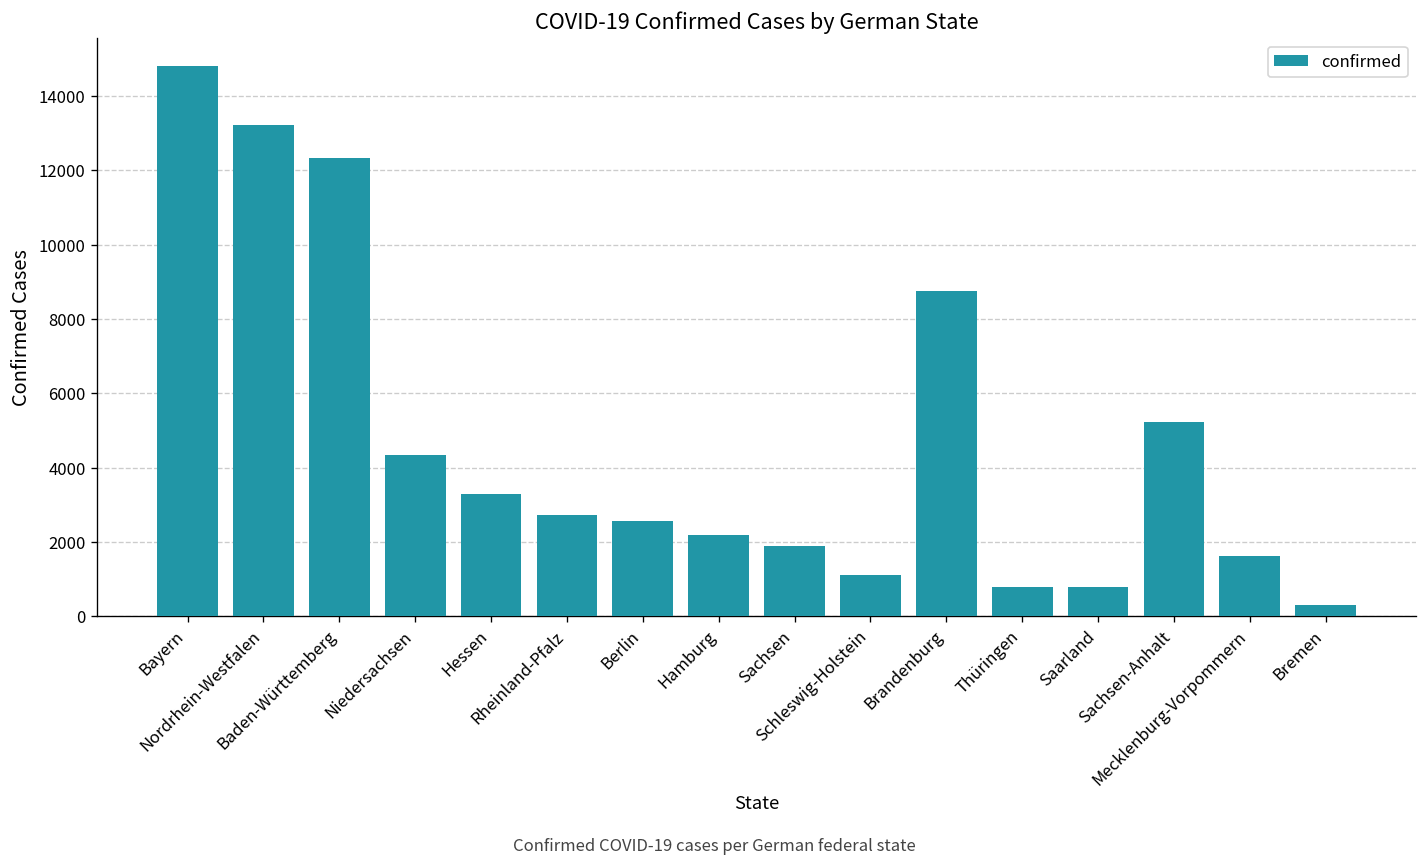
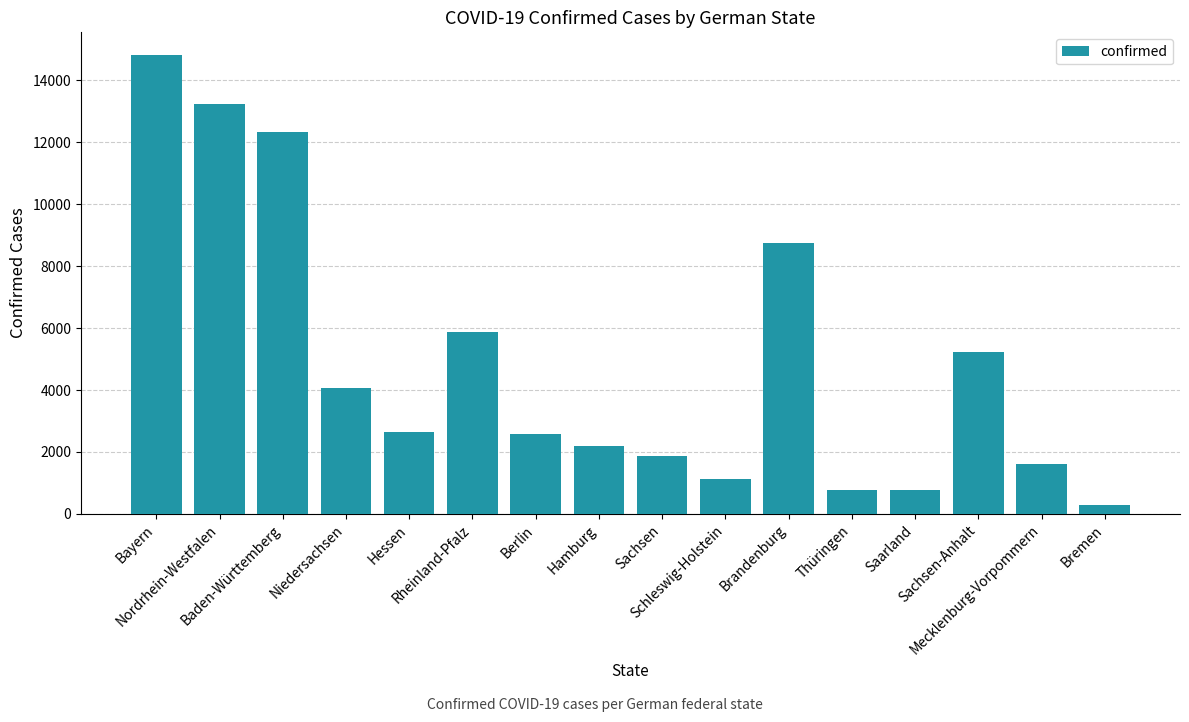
  {
    "Bayern": 14800,
    "Nordrhein-Westfalen": 13200,
    "Baden-Württemberg": 12300,
-   "Niedersachsen": 4300,
-   "Hessen": 3300,
-   "Rheinland-Pfalz": 2700,
+   "Niedersachsen": 4100,
+   "Hessen": 2600,
+   "Rheinland-Pfalz": 5900,
    "Berlin": 2600,
    "Hamburg": 2200,
    "Sachsen": 1900,
    "Schleswig-Holstein": 1100,
    "Brandenburg": 8800,
    "Thüringen": 800,
    "Saarland": 800,
    "Sachsen-Anhalt": 5200,
    "Mecklenburg-Vorpommern": 1600,
    "Bremen": 300
  }
